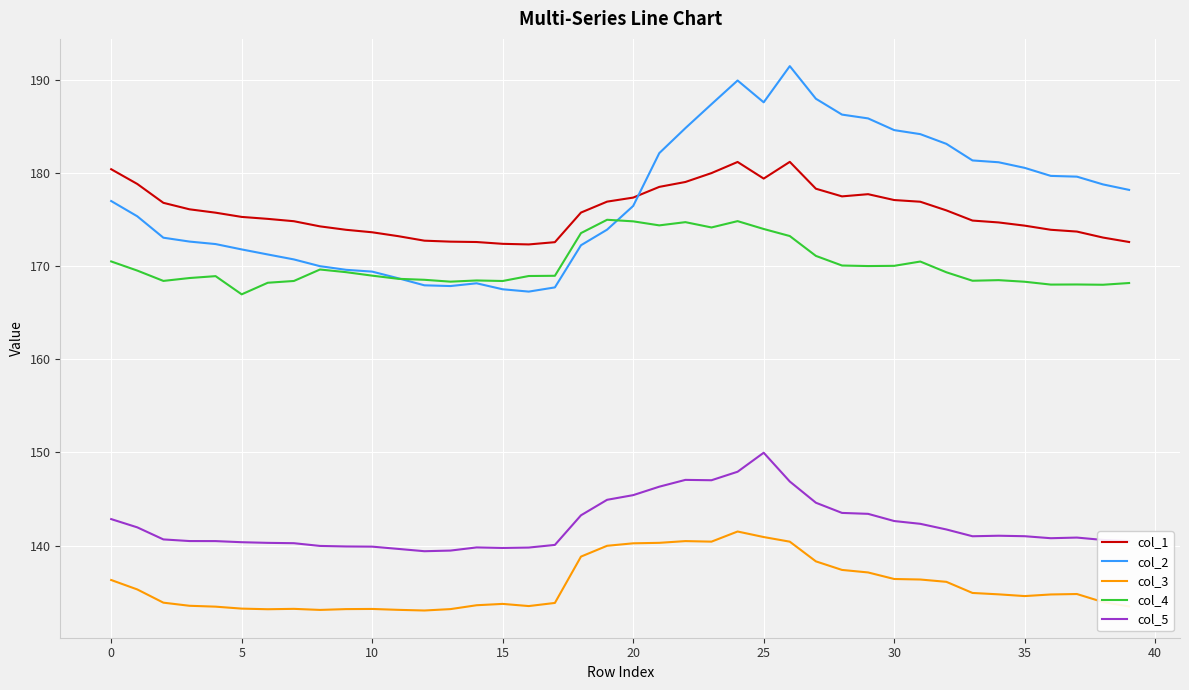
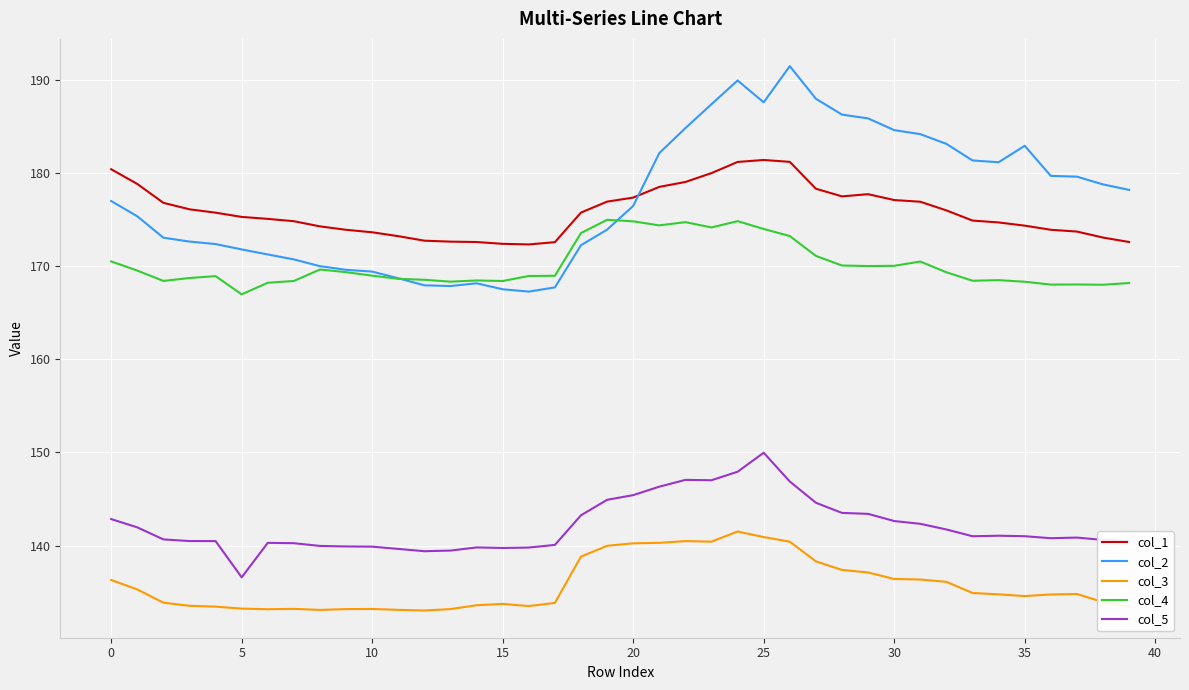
  {
    "col_1": {
      "0": 180,
      "5": 175,
      "10": 174,
      "15": 172,
      "20": 177,
-     "25": 179,
+     "25": 181,
      "30": 177,
      "35": 174
    },
    "col_2": {
      "0": 177,
      "5": 172,
      "10": 169,
      "15": 168,
      "20": 176,
      "25": 188,
      "30": 185,
-     "35": 181
+     "35": 183
    },
    "col_3": {
      "0": 136,
      "5": 133,
      "10": 133,
      "15": 134,
      "20": 140,
      "25": 141,
      "30": 136,
      "35": 135
    },
    "col_4": {
      "0": 171,
      "5": 167,
      "10": 169,
      "15": 168,
      "20": 175,
      "25": 174,
      "30": 170,
      "35": 168
    },
    "col_5": {
      "0": 143,
-     "5": 140,
+     "5": 137,
      "10": 140,
      "15": 140,
      "20": 145,
      "25": 150,
      "30": 143,
      "35": 141
    }
  }
